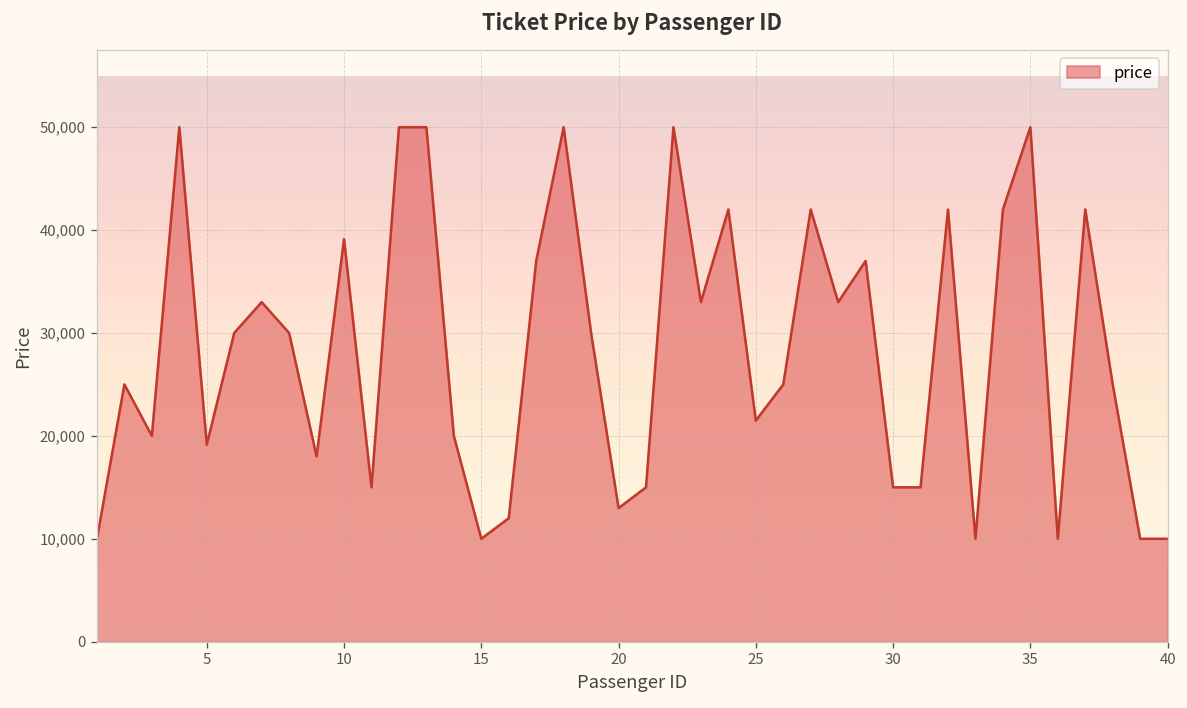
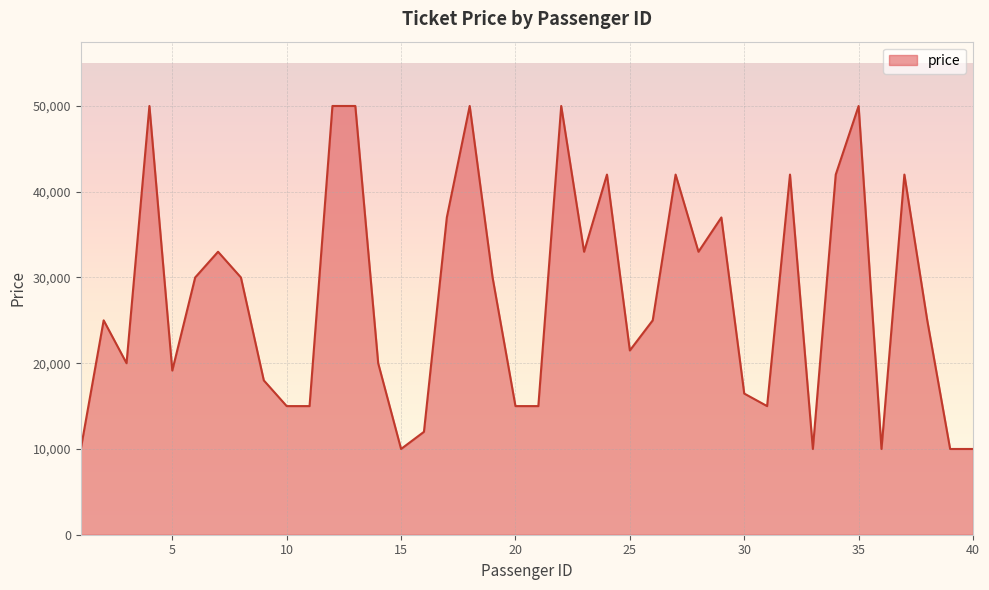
  {
    "5": "19,000",
-   "10": "39,000",
+   "10": "15,000",
    "15": "10,000",
-   "20": "13,000",
+   "20": "15,000",
    "25": "21,000",
-   "30": "15,000",
+   "30": "16,000",
    "35": "50,000",
    "40": "10,000"
  }
